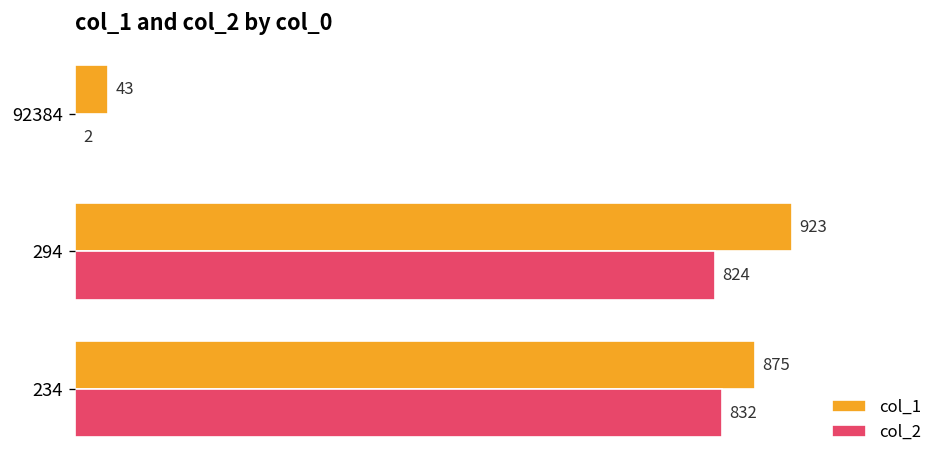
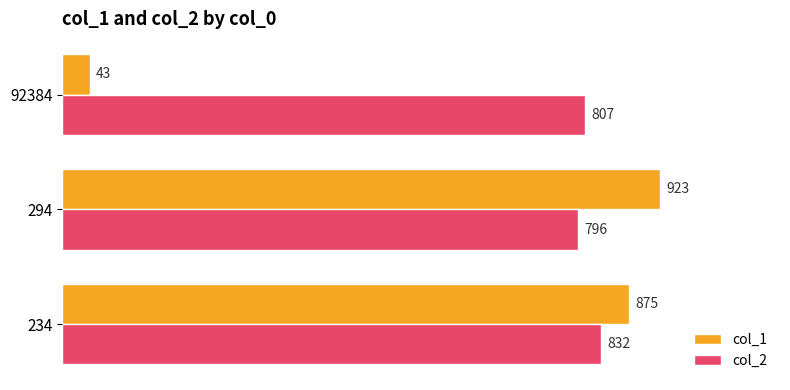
  {
    "col_1": {
      "92384": 43,
      "294": 923,
      "234": 875
    },
    "col_2": {
-     "92384": 2,
-     "294": 824,
+     "92384": 807,
+     "294": 796,
      "234": 832
    }
  }
